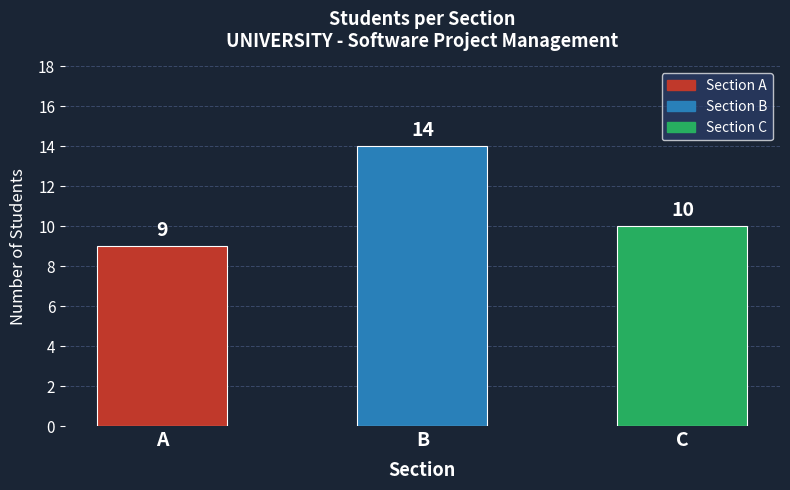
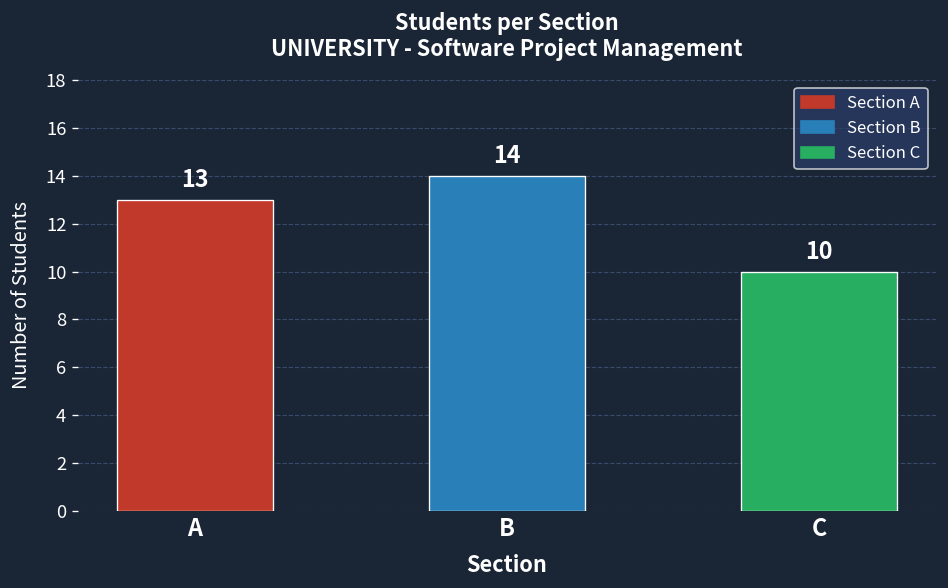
  {
-   "A": 9,
+   "A": 13,
    "B": 14,
    "C": 10
  }
